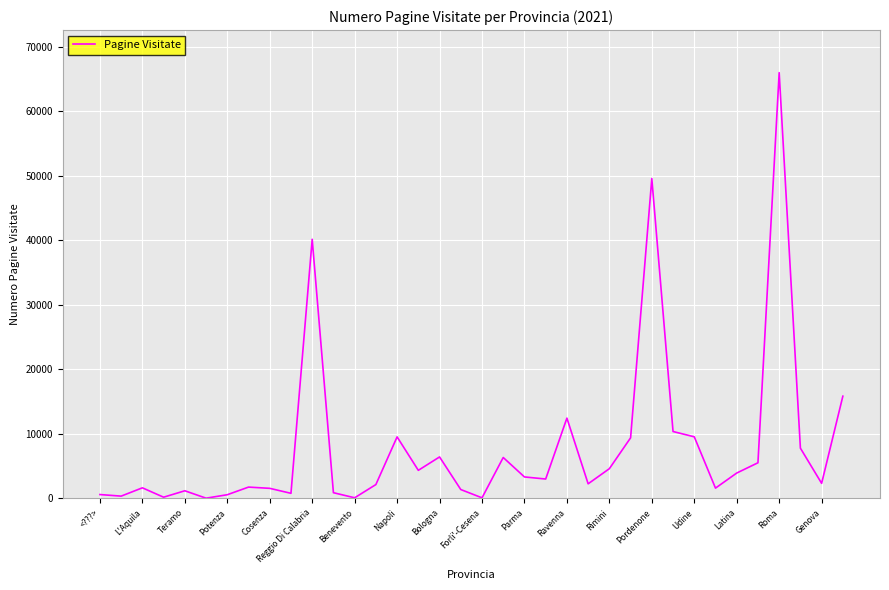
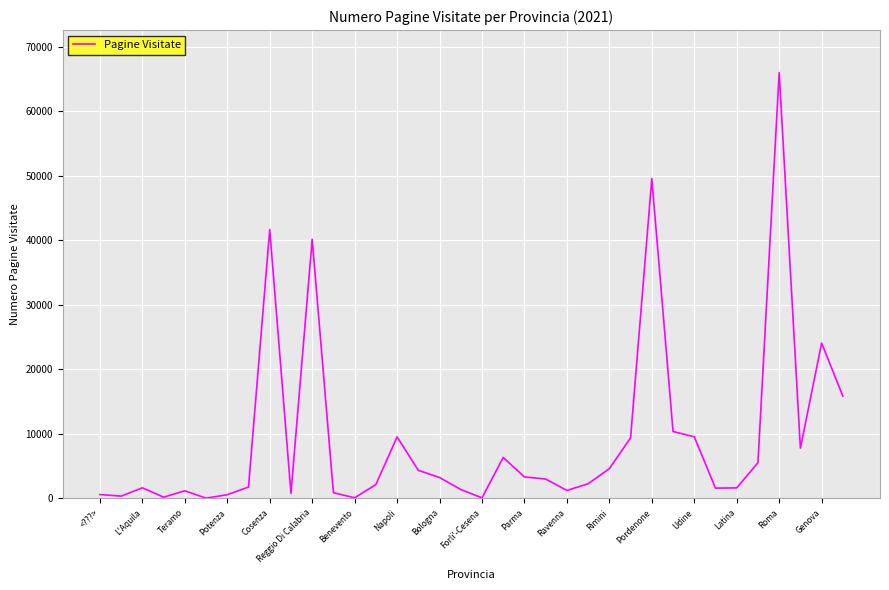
  {
    "<???>": 1000,
    "L'Aquila": 2000,
    "Teramo": 1000,
    "Potenza": 1000,
-   "Cosenza": 2000,
+   "Cosenza": 42000,
    "Reggio Di Calabria": 40000,
    "Benevento": 0,
    "Napoli": 10000,
-   "Bologna": 6000,
+   "Bologna": 3000,
    "Forli'-Cesena": 0,
    "Parma": 3000,
-   "Ravenna": 12000,
+   "Ravenna": 1000,
    "Rimini": 5000,
    "Pordenone": 50000,
    "Udine": 10000,
-   "Latina": 4000,
+   "Latina": 2000,
    "Roma": 66000,
-   "Genova": 2000
+   "Genova": 24000
  }
